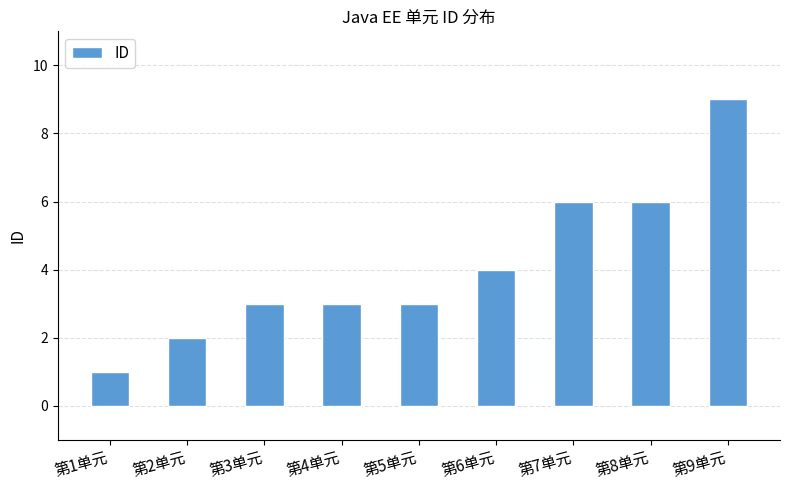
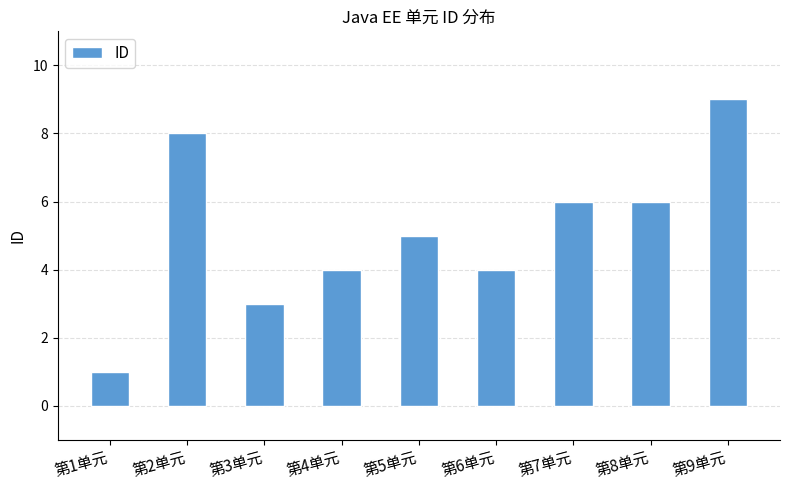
  {
    "第1单元": 1,
-   "第2单元": 2,
+   "第2单元": 8,
    "第3单元": 3,
-   "第4单元": 3,
-   "第5单元": 3,
+   "第4单元": 4,
+   "第5单元": 5,
    "第6单元": 4,
    "第7单元": 6,
    "第8单元": 6,
    "第9单元": 9
  }
